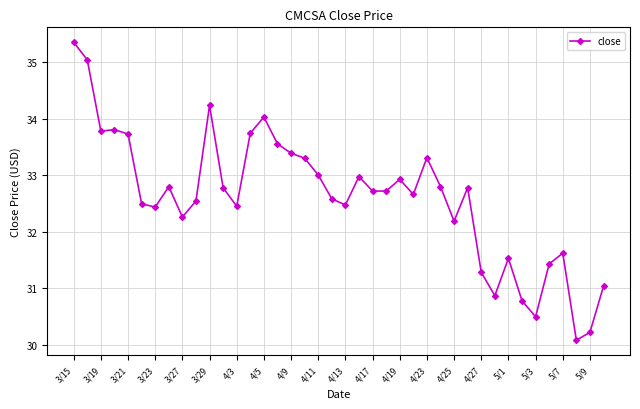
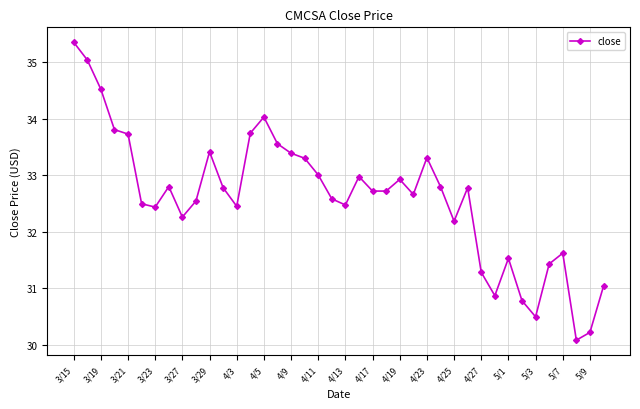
  {
    "3/15": 35.3,
-   "3/19": 33.8,
+   "3/19": 34.5,
    "3/21": 33.7,
    "3/23": 32.4,
    "3/27": 32.3,
-   "3/29": 34.2,
+   "3/29": 33.4,
    "4/3": 32.4,
    "4/5": 34.0,
    "4/9": 33.4,
    "4/11": 33.0,
    "4/13": 32.5,
    "4/17": 32.7,
    "4/19": 32.9,
    "4/23": 33.3,
    "4/25": 32.2,
    "4/27": 31.3,
    "5/1": 31.5,
    "5/3": 30.5,
    "5/7": 31.6,
    "5/9": 30.2
  }
